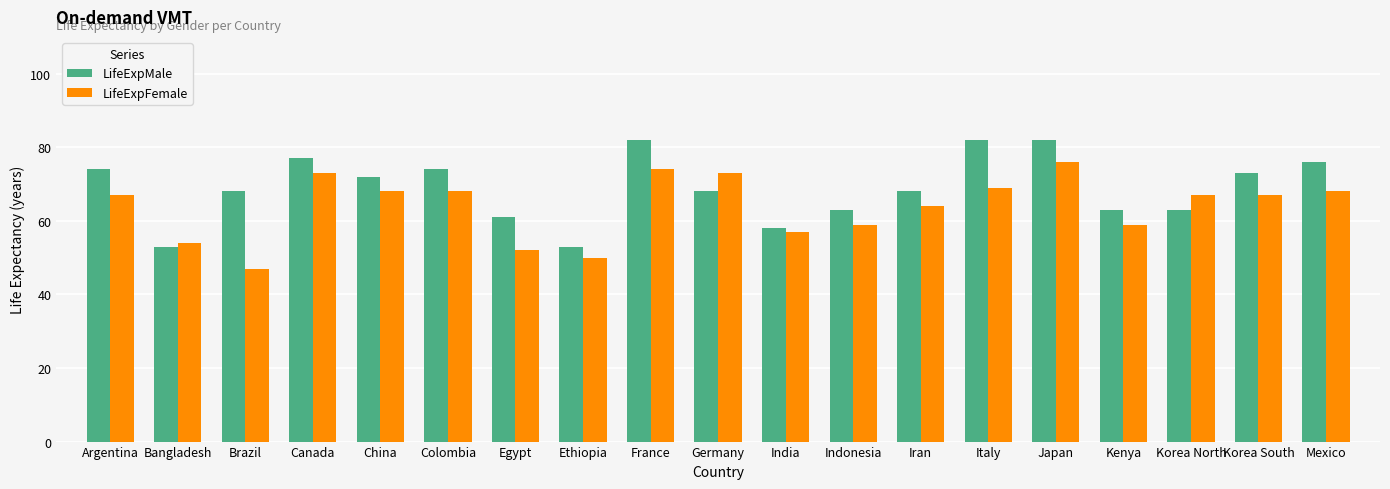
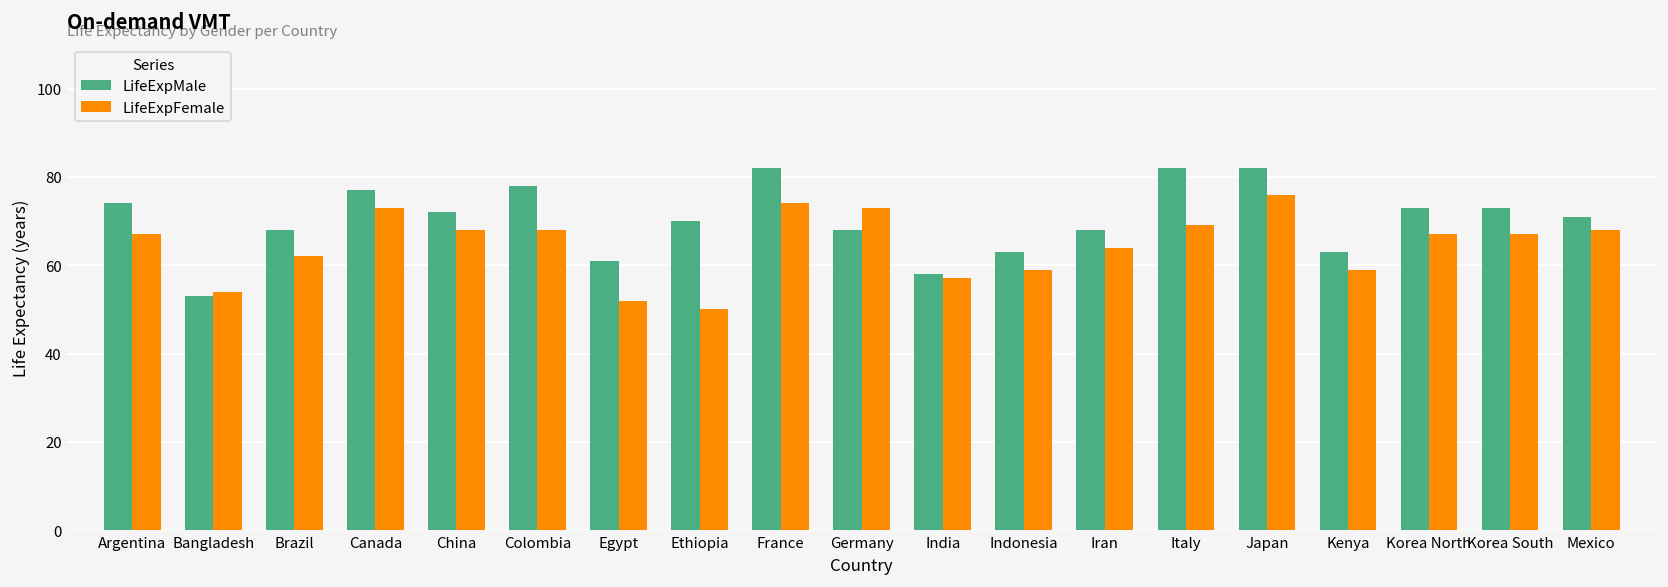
  {
    "LifeExpMale": {
      "Argentina": 74,
      "Bangladesh": 53,
      "Brazil": 68,
      "Canada": 77,
      "China": 72,
-     "Colombia": 74,
+     "Colombia": 78,
      "Egypt": 61,
-     "Ethiopia": 53,
+     "Ethiopia": 70,
      "France": 82,
      "Germany": 68,
      "India": 58,
      "Indonesia": 63,
      "Iran": 68,
      "Italy": 82,
      "Japan": 82,
      "Kenya": 63,
-     "Korea North": 63,
+     "Korea North": 73,
      "Korea South": 73,
-     "Mexico": 76
+     "Mexico": 71
    },
    "LifeExpFemale": {
      "Argentina": 67,
      "Bangladesh": 54,
-     "Brazil": 47,
+     "Brazil": 62,
      "Canada": 73,
      "China": 68,
      "Colombia": 68,
      "Egypt": 52,
      "Ethiopia": 50,
      "France": 74,
      "Germany": 73,
      "India": 57,
      "Indonesia": 59,
      "Iran": 64,
      "Italy": 69,
      "Japan": 76,
      "Kenya": 59,
      "Korea North": 67,
      "Korea South": 67,
      "Mexico": 68
    }
  }
